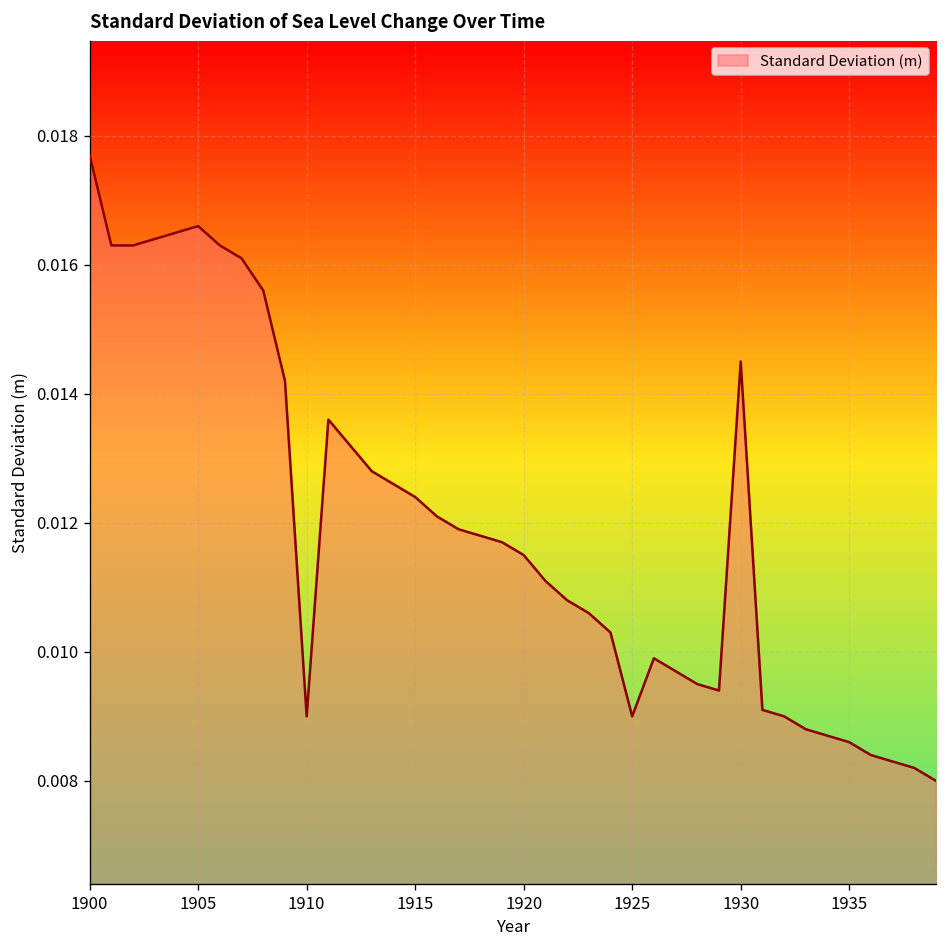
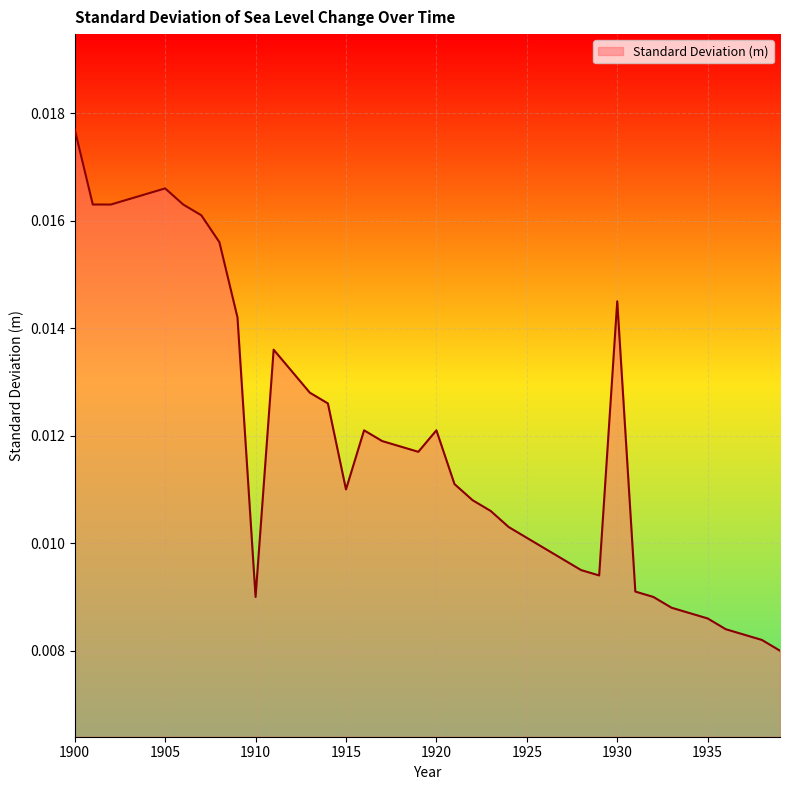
  {
    "1900": 0.0177,
    "1905": 0.0166,
    "1910": 0.0090,
-   "1915": 0.0124,
-   "1920": 0.0115,
-   "1925": 0.0090,
+   "1915": 0.0110,
+   "1920": 0.0121,
+   "1925": 0.0101,
    "1930": 0.0145,
    "1935": 0.0086
  }
